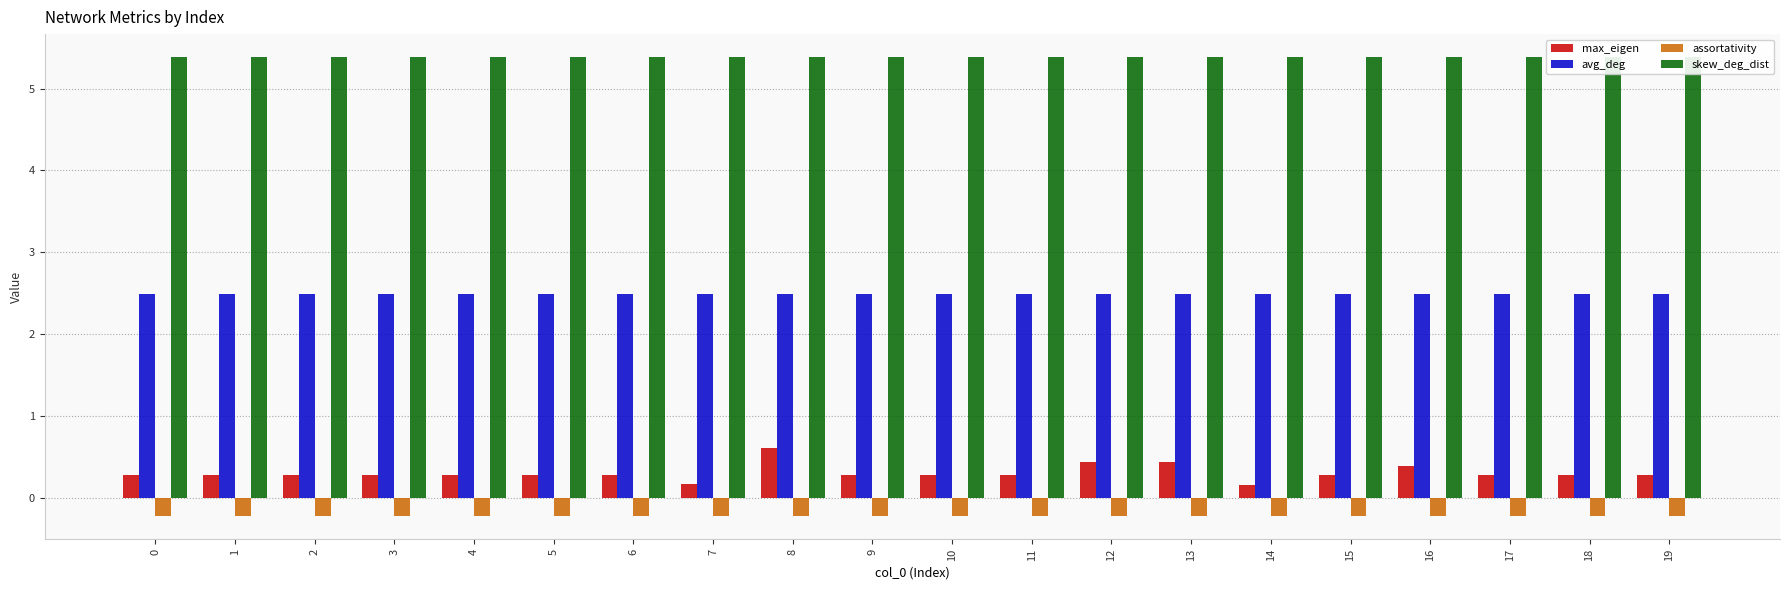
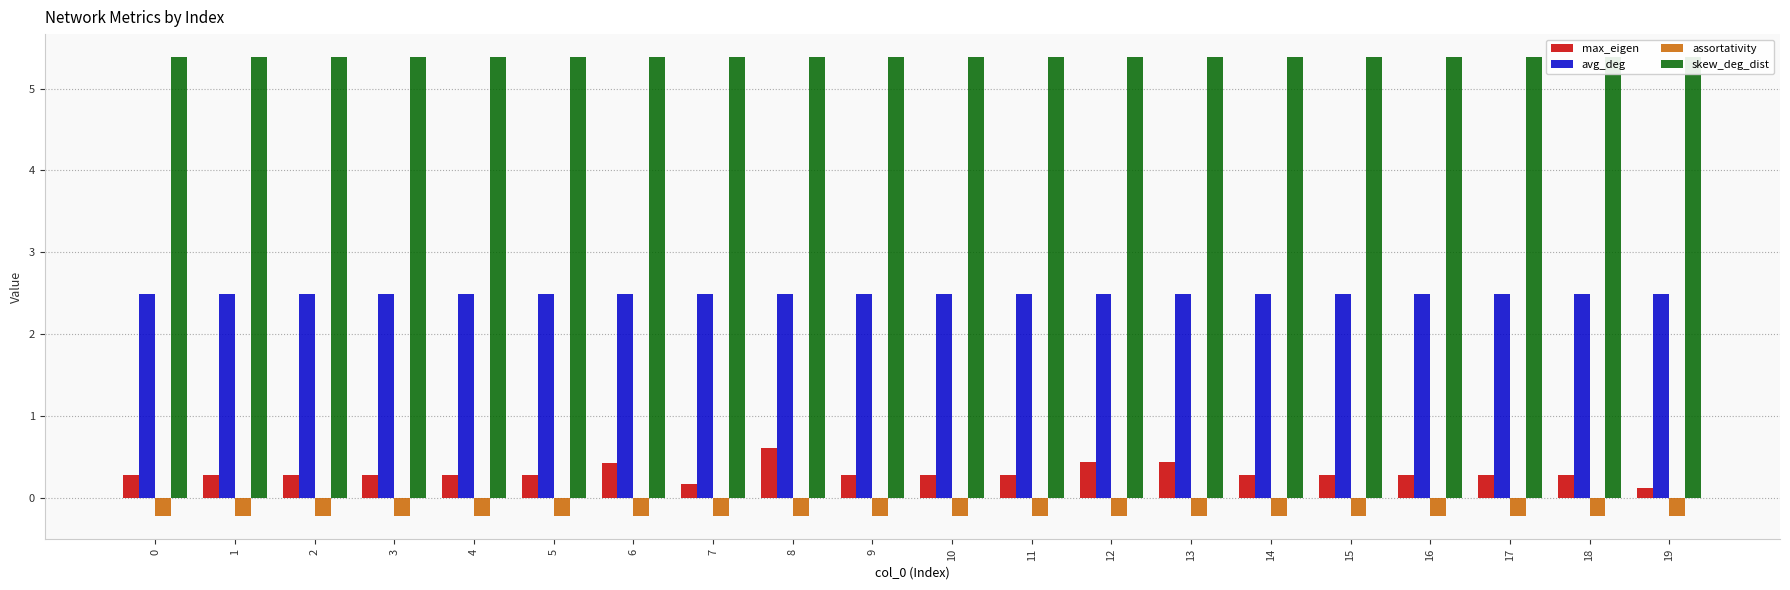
  {
    "max_eigen": {
      "0": 0.3,
      "1": 0.3,
      "2": 0.3,
      "3": 0.3,
      "4": 0.3,
      "5": 0.3,
-     "6": 0.3,
+     "6": 0.4,
      "7": 0.2,
      "8": 0.6,
      "9": 0.3,
      "10": 0.3,
      "11": 0.3,
      "12": 0.4,
      "13": 0.4,
-     "14": 0.2,
+     "14": 0.3,
      "15": 0.3,
-     "16": 0.4,
+     "16": 0.3,
      "17": 0.3,
      "18": 0.3,
-     "19": 0.3
+     "19": 0.1
    },
    "avg_deg": {
      "0": 2.5,
      "1": 2.5,
      "2": 2.5,
      "3": 2.5,
      "4": 2.5,
      "5": 2.5,
      "6": 2.5,
      "7": 2.5,
      "8": 2.5,
      "9": 2.5,
      "10": 2.5,
      "11": 2.5,
      "12": 2.5,
      "13": 2.5,
      "14": 2.5,
      "15": 2.5,
      "16": 2.5,
      "17": 2.5,
      "18": 2.5,
      "19": 2.5
    },
    "assortativity": {
      "0": -0.2,
      "1": -0.2,
      "2": -0.2,
      "3": -0.2,
      "4": -0.2,
      "5": -0.2,
      "6": -0.2,
      "7": -0.2,
      "8": -0.2,
      "9": -0.2,
      "10": -0.2,
      "11": -0.2,
      "12": -0.2,
      "13": -0.2,
      "14": -0.2,
      "15": -0.2,
      "16": -0.2,
      "17": -0.2,
      "18": -0.2,
      "19": -0.2
    },
    "skew_deg_dist": {
      "0": 5.4,
      "1": 5.4,
      "2": 5.4,
      "3": 5.4,
      "4": 5.4,
      "5": 5.4,
      "6": 5.4,
      "7": 5.4,
      "8": 5.4,
      "9": 5.4,
      "10": 5.4,
      "11": 5.4,
      "12": 5.4,
      "13": 5.4,
      "14": 5.4,
      "15": 5.4,
      "16": 5.4,
      "17": 5.4
    }
  }
